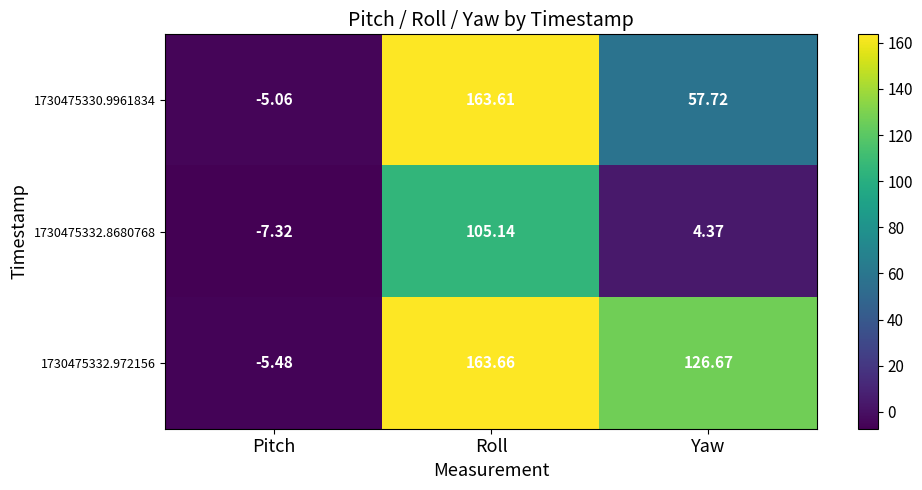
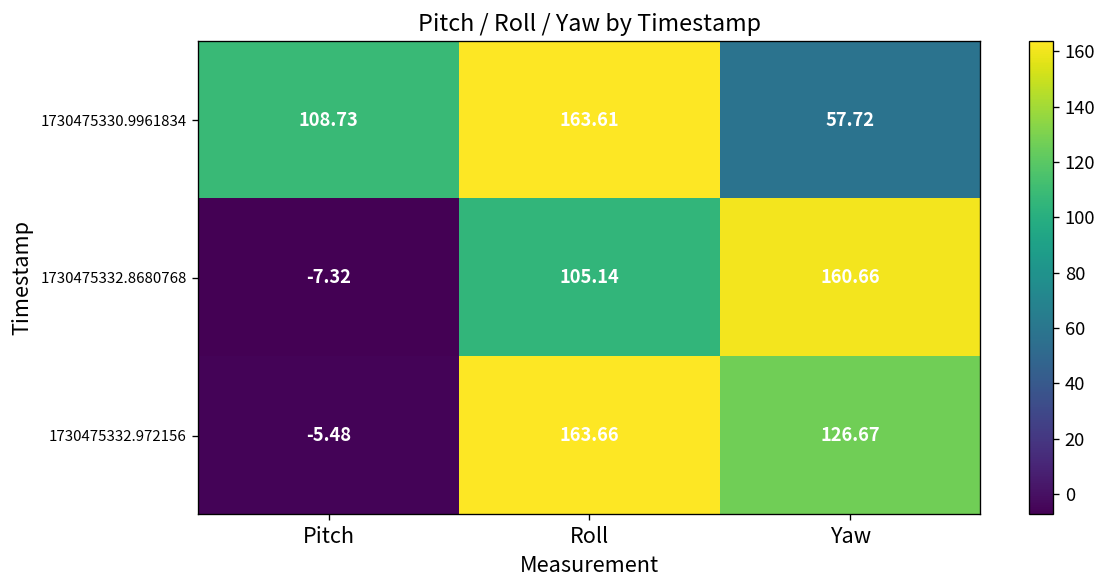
  {
    "1730475330.9961834": {
-     "Pitch": -5.06,
+     "Pitch": 108.73,
      "Roll": 163.61,
      "Yaw": 57.72
    },
    "1730475332.8680768": {
      "Pitch": -7.32,
      "Roll": 105.14,
-     "Yaw": 4.37
+     "Yaw": 160.66
    },
    "1730475332.972156": {
      "Pitch": -5.48,
      "Roll": 163.66,
      "Yaw": 126.67
    }
  }
